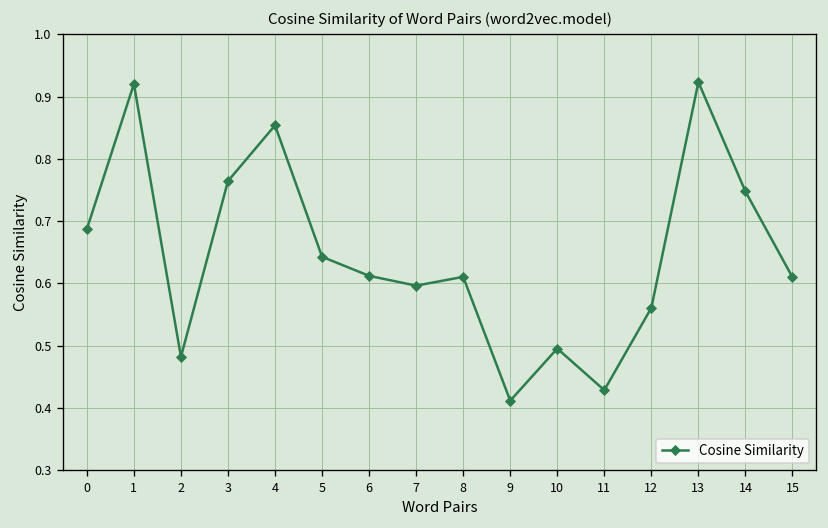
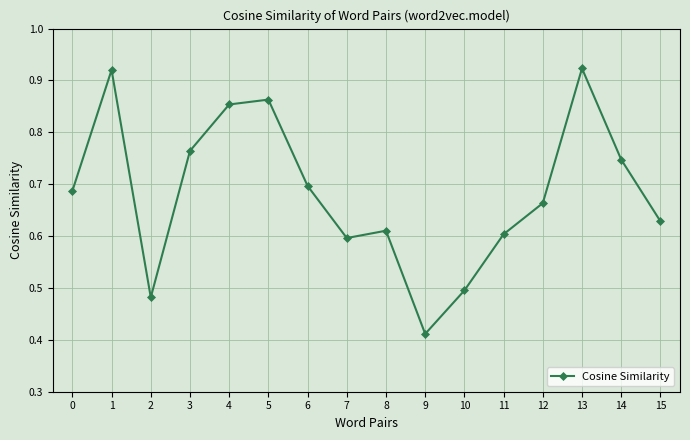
  {
    "0": 0.69,
    "1": 0.92,
    "2": 0.48,
    "3": 0.76,
    "4": 0.85,
-   "5": 0.64,
-   "6": 0.61,
+   "5": 0.86,
+   "6": 0.70,
    "7": 0.60,
    "8": 0.61,
    "9": 0.41,
    "10": 0.50,
-   "11": 0.43,
-   "12": 0.56,
+   "11": 0.60,
+   "12": 0.66,
    "13": 0.92,
    "14": 0.75,
-   "15": 0.61
+   "15": 0.63
  }
